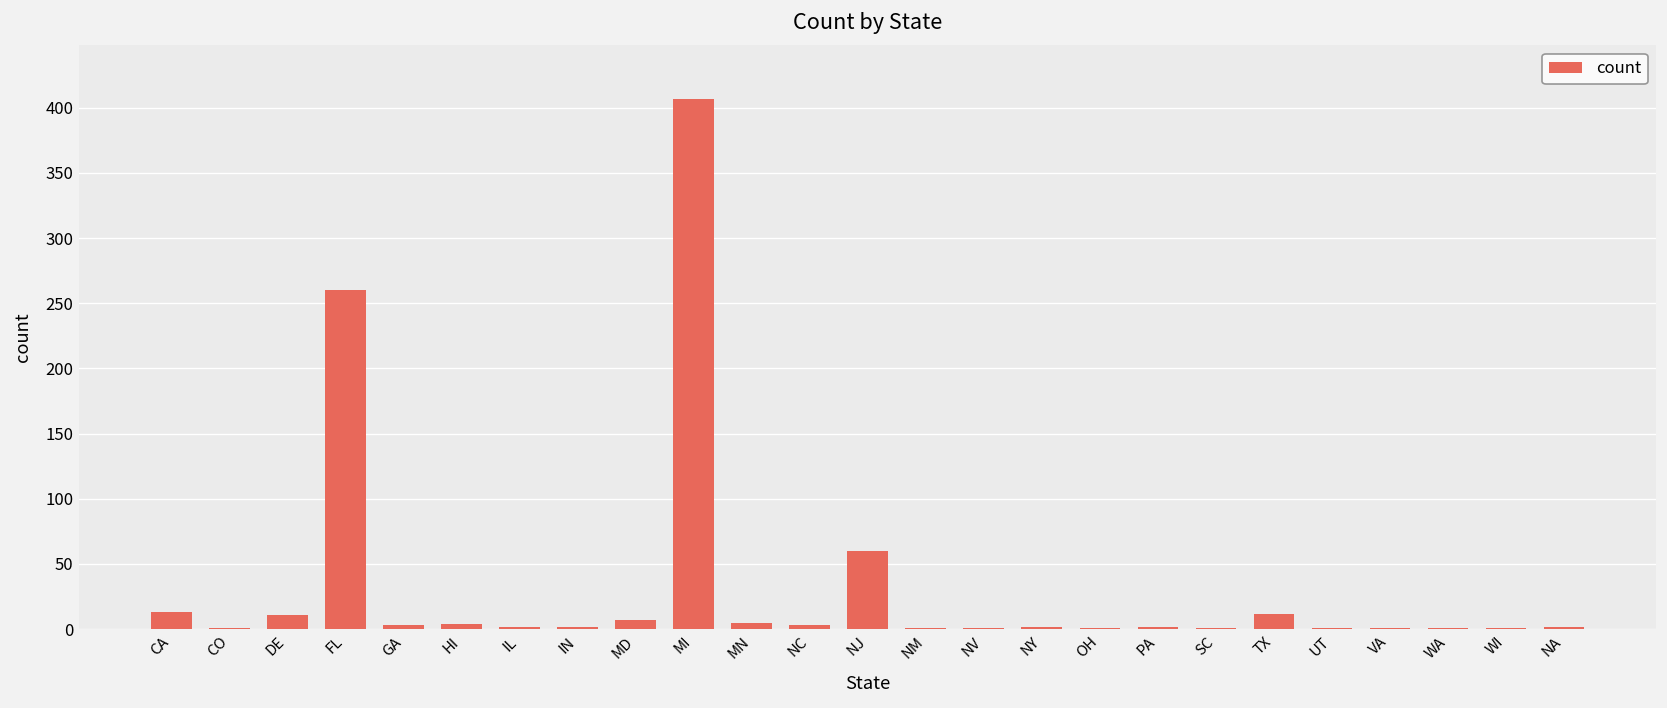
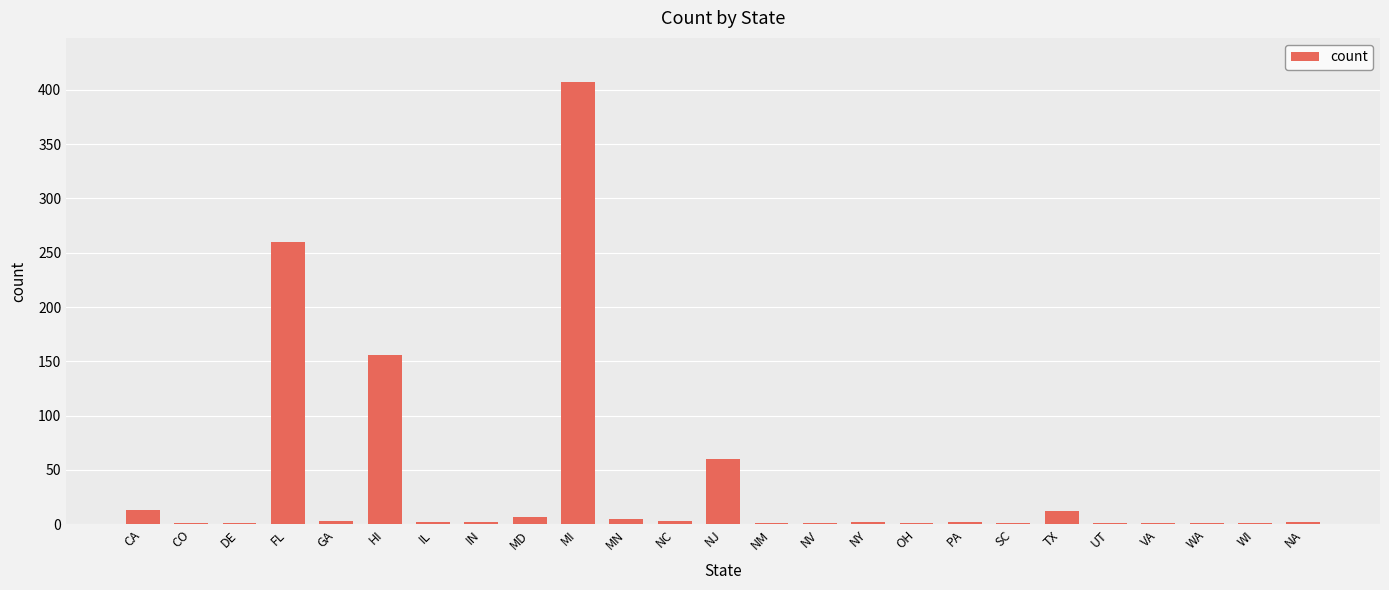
  {
    "CA": 13,
-   "DE": 11,
+   "DE": 1,
    "FL": 260,
    "GA": 3,
-   "HI": 4,
+   "HI": 156,
    "MD": 7,
    "MI": 407,
    "MN": 5,
    "NC": 3,
    "NJ": 60,
    "TX": 12
  }
